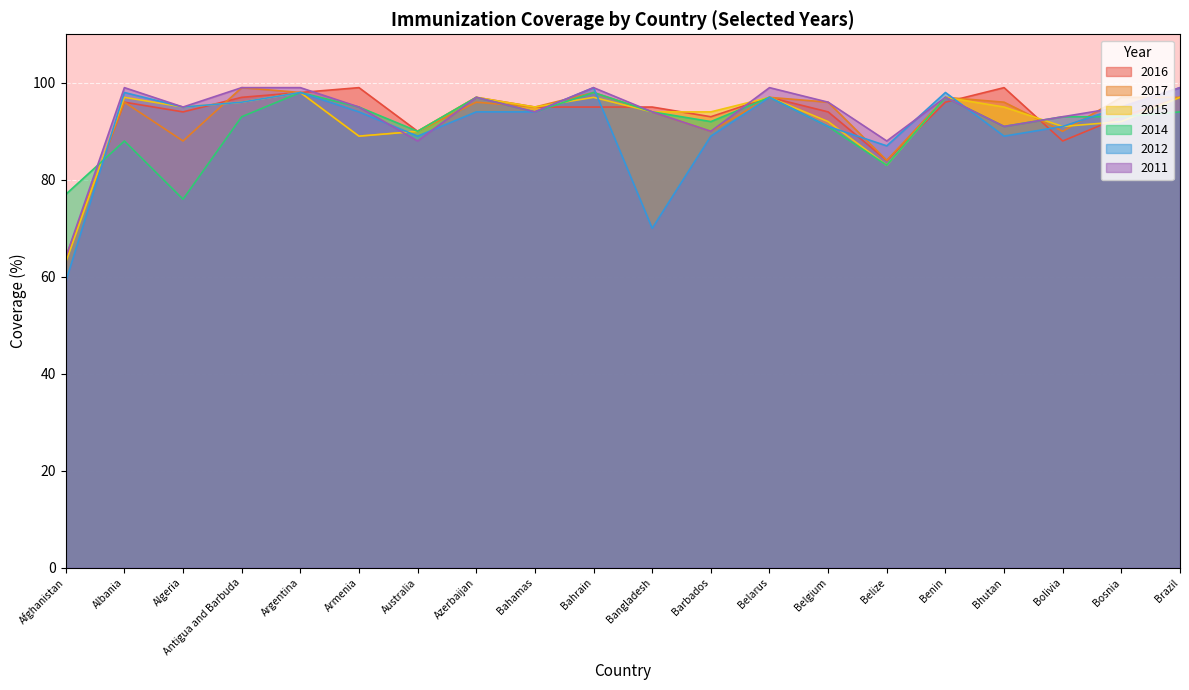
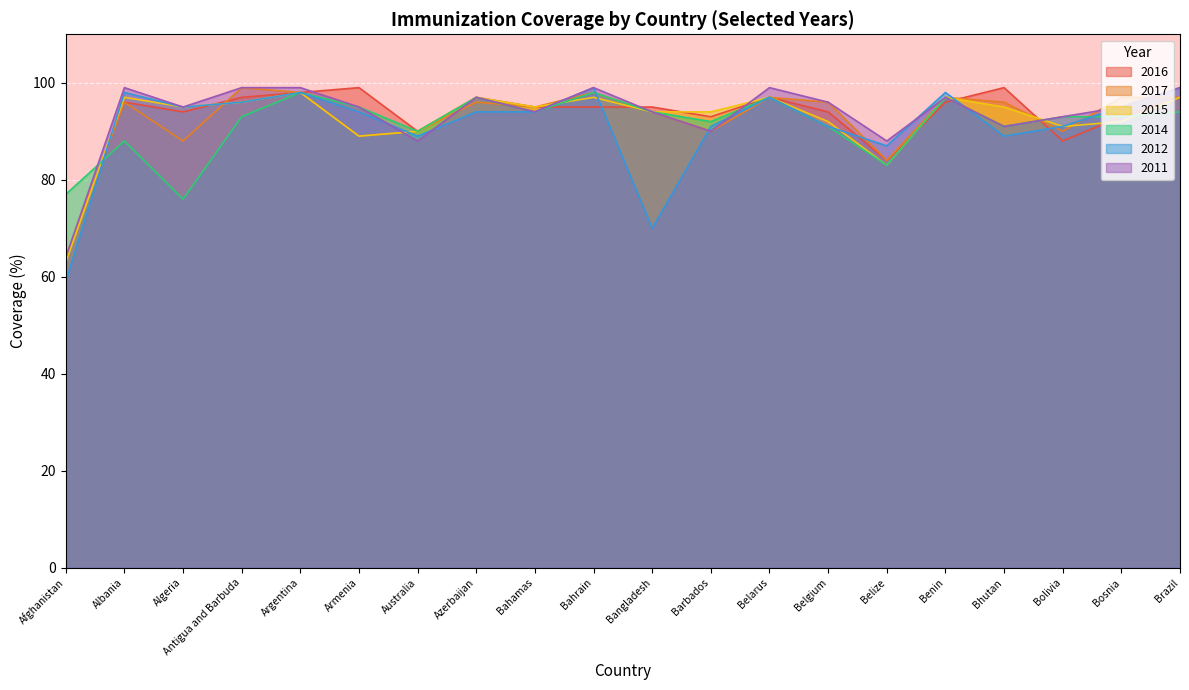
  {
    "2014": {
      "Afghanistan": 77,
      "Albania": 88,
      "Algeria": 76,
      "Antigua and Barbuda": 93,
      "Barbados": 92,
      "Brazil": 94
    },
    "2012": {
      "Afghanistan": 59,
      "Albania": 98,
      "Armenia": 94,
      "Australia": 89,
      "Azerbaijan": 94,
      "Bangladesh": 70,
-     "Barbados": 89,
+     "Barbados": 91,
      "Belize": 87,
      "Benin": 98,
      "Bhutan": 89
    },
    "2011": {
      "Albania": 99,
      "Argentina": 99,
      "Australia": 88,
      "Belarus": 99,
      "Belize": 88
    }
  }
